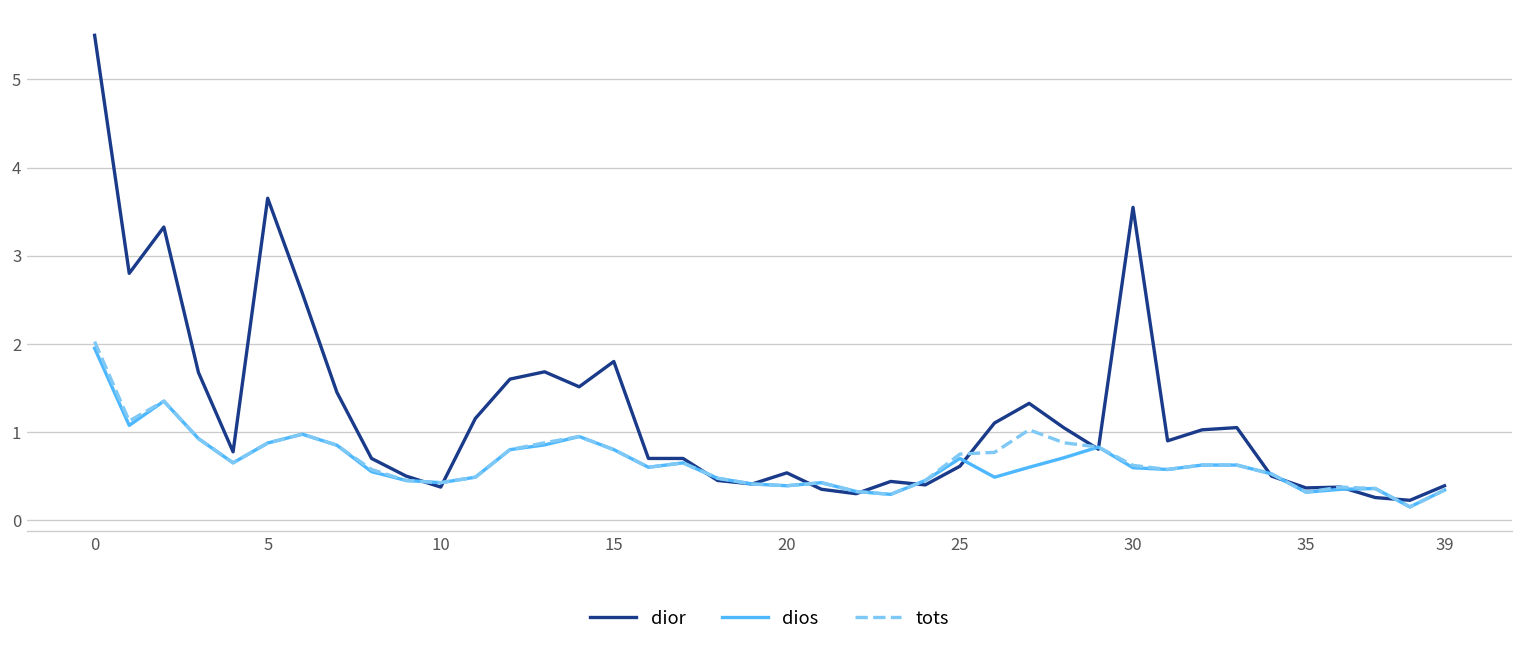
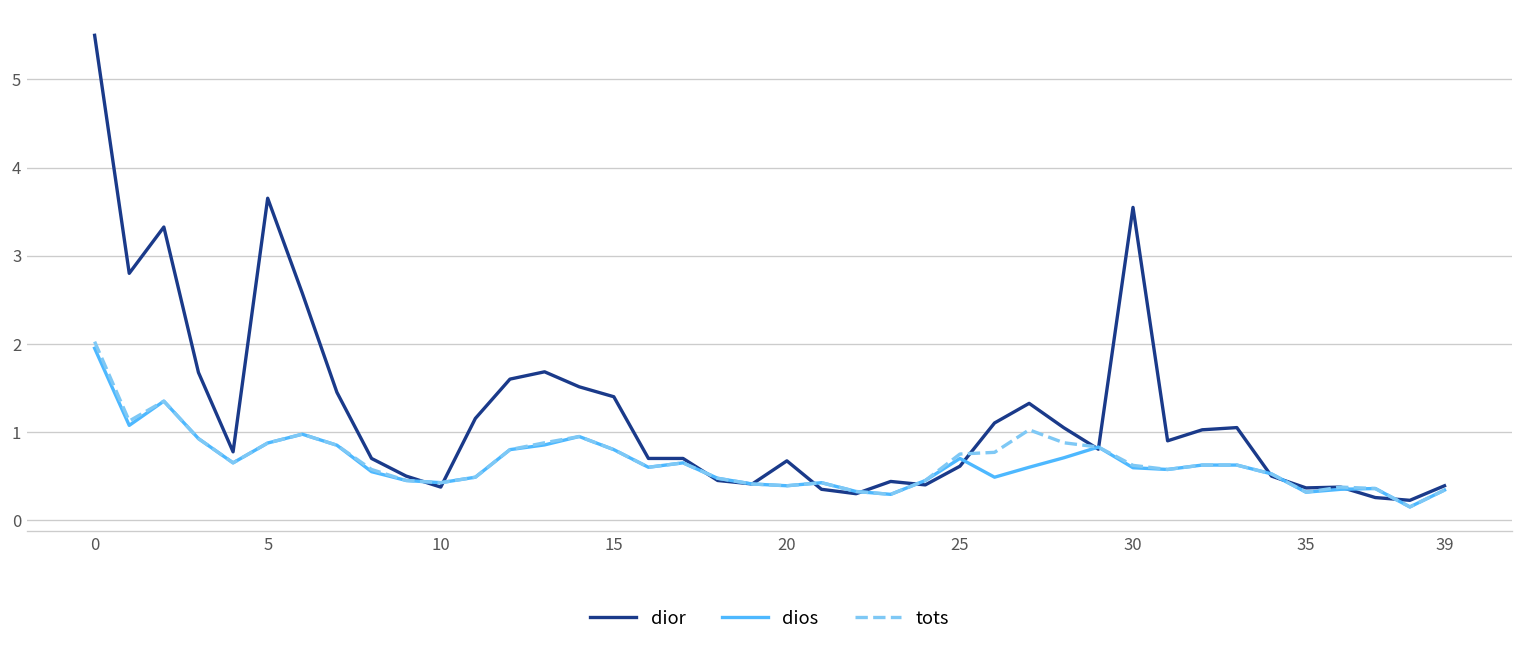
  {
    "dior": {
      "0": 5.5,
      "5": 3.7,
      "10": 0.4,
-     "15": 1.8,
-     "20": 0.5,
+     "15": 1.4,
+     "20": 0.7,
      "25": 0.6,
      "30": 3.5,
      "35": 0.4,
      "39": 0.4
    }
  }
